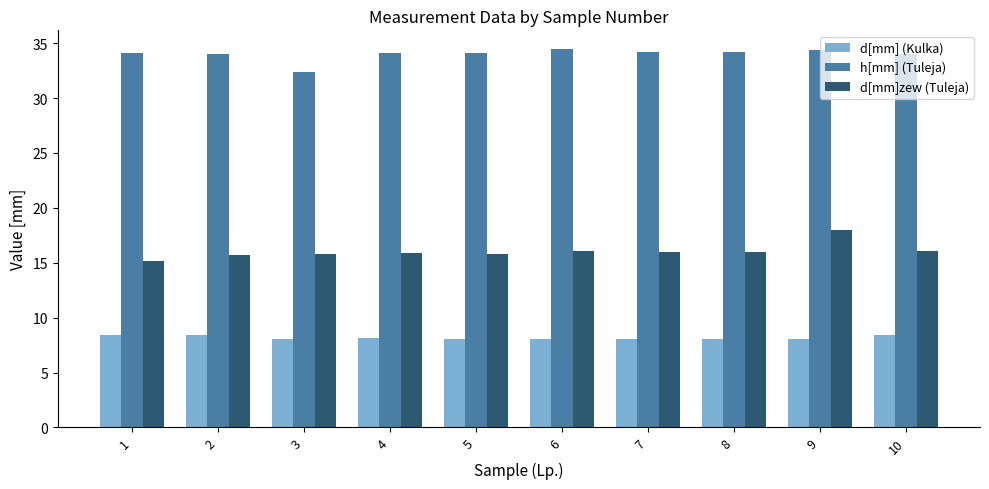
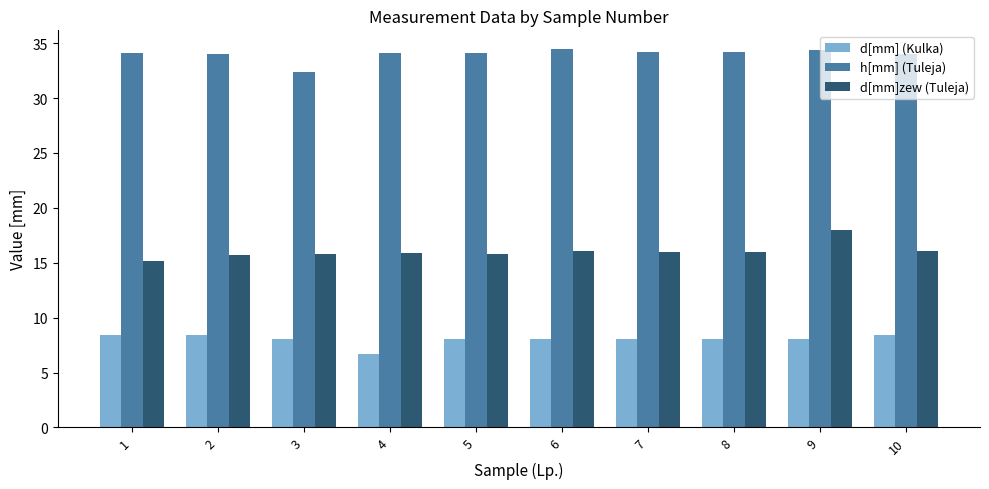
  {
    "d[mm] (Kulka)": {
      "1": 8.4,
      "2": 8.4,
      "3": 8.1,
-     "4": 8.2,
+     "4": 6.7,
      "5": 8.0,
      "6": 8.1,
      "7": 8.0,
      "8": 8.0,
      "9": 8.1,
      "10": 8.4
    },
    "h[mm] (Tuleja)": {
      "1": 34.2,
      "2": 34.0,
      "3": 32.4,
      "4": 34.1,
      "5": 34.1,
      "6": 34.5,
      "7": 34.2,
      "8": 34.2
    },
    "d[mm]zew (Tuleja)": {
      "1": 15.2,
      "2": 15.8,
      "3": 15.8,
      "4": 15.9,
      "5": 15.8,
      "6": 16.1,
      "7": 16.0,
      "8": 16.0,
      "9": 18.0,
      "10": 16.1
    }
  }
